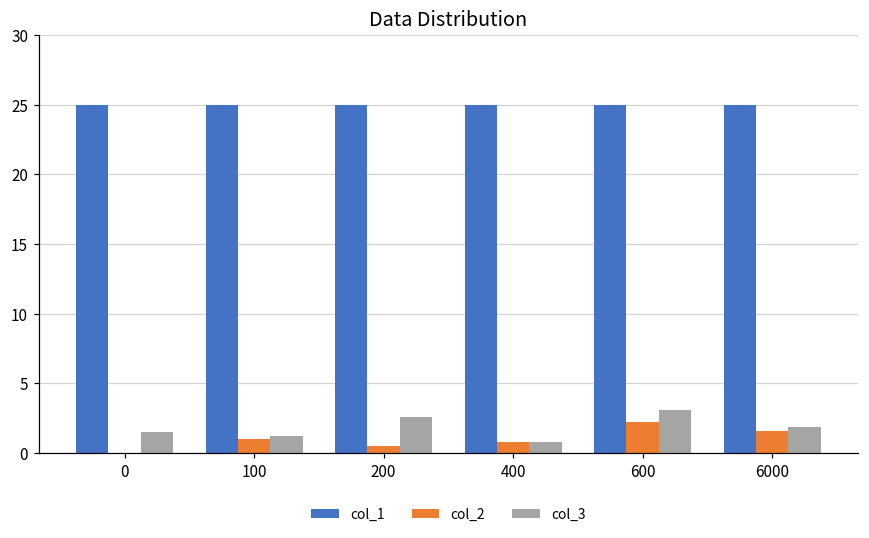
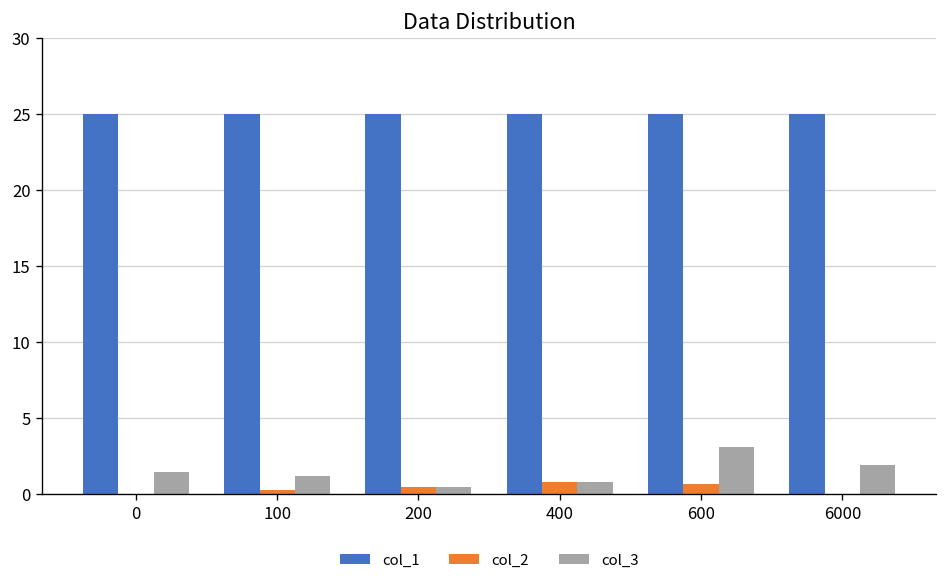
  {
    "col_1": {
      "0": 25.0,
      "100": 25.0,
      "200": 25.0,
      "400": 25.0,
      "600": 25.0,
      "6000": 25.0
    },
    "col_2": {
      "0": 0.0,
-     "100": 1.0,
+     "100": 0.3,
      "200": 0.5,
      "400": 0.8,
-     "600": 2.2,
-     "6000": 1.6
+     "600": 0.7,
+     "6000": 0.0
    },
    "col_3": {
      "0": 1.5,
      "100": 1.2,
-     "200": 2.6,
+     "200": 0.5,
      "400": 0.8,
      "600": 3.1,
      "6000": 1.9
    }
  }
